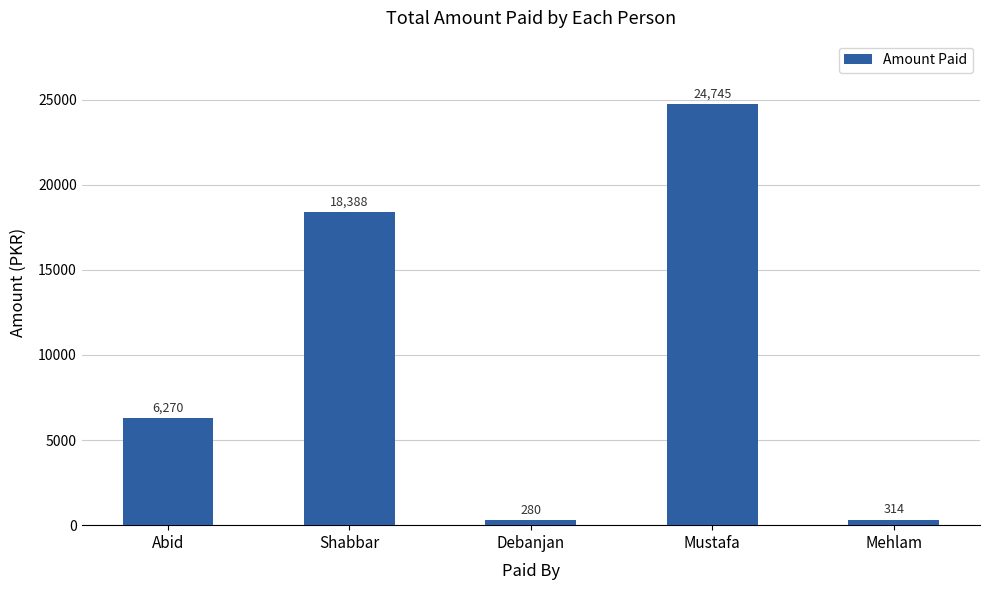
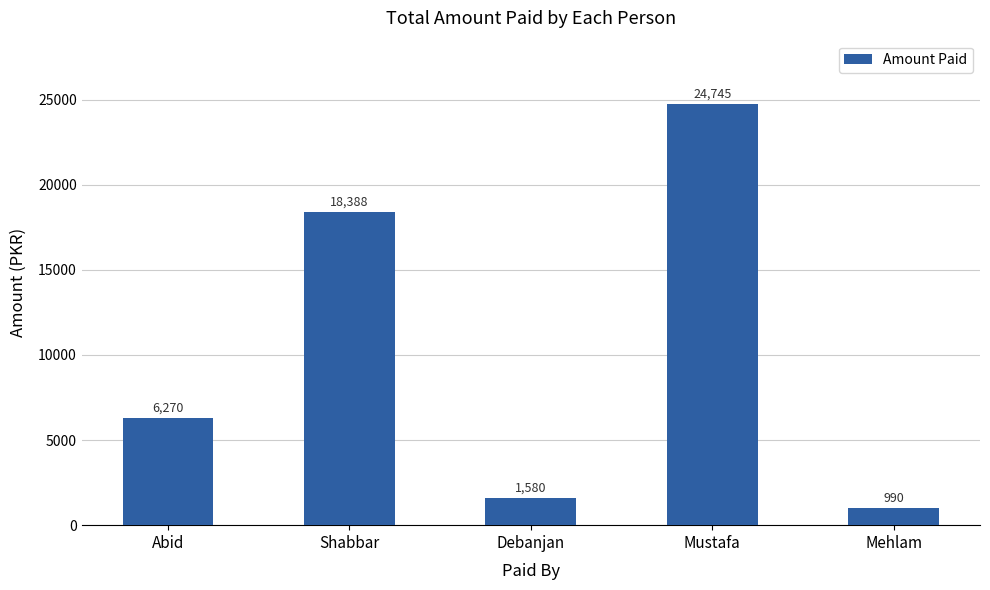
  {
    "Abid": "6,270",
    "Shabbar": "18,388",
-   "Debanjan": "280",
+   "Debanjan": "1,580",
    "Mustafa": "24,745",
-   "Mehlam": "314"
+   "Mehlam": "990"
  }
